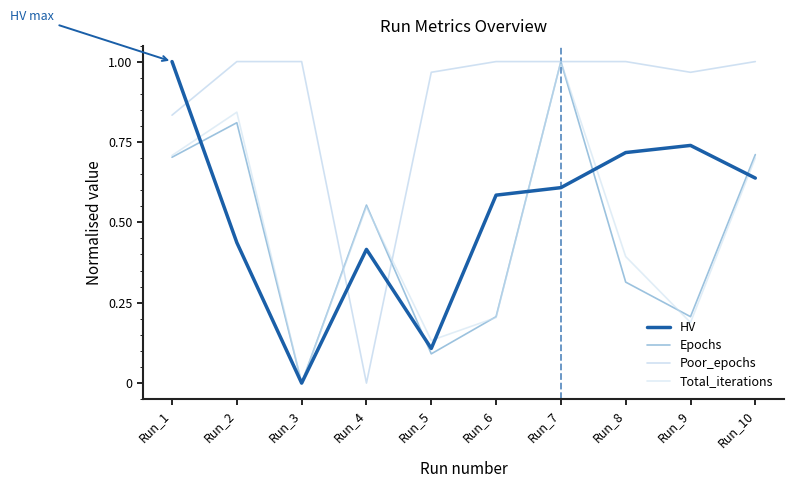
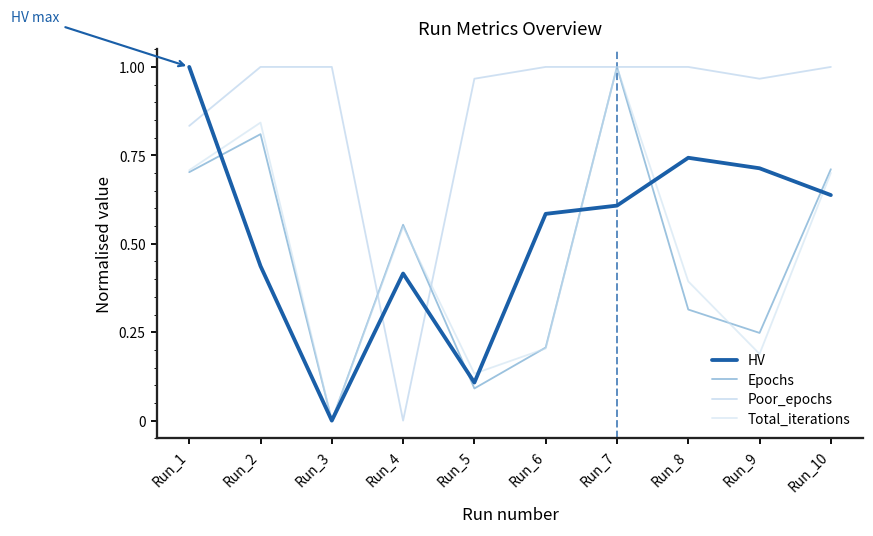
  {
    "HV": {
      "Run_1": 1.00,
      "Run_2": 0.44,
      "Run_4": 0.42,
      "Run_5": 0.11,
      "Run_6": 0.58,
      "Run_7": 0.61,
-     "Run_8": 0.72,
-     "Run_9": 0.74,
+     "Run_8": 0.74,
+     "Run_9": 0.71,
      "Run_10": 0.64
    },
    "Epochs": {
      "Run_2": 0.81,
      "Run_5": 0.09,
      "Run_8": 0.31,
-     "Run_9": 0.21,
+     "Run_9": 0.25,
      "Run_10": 0.71
    }
  }
